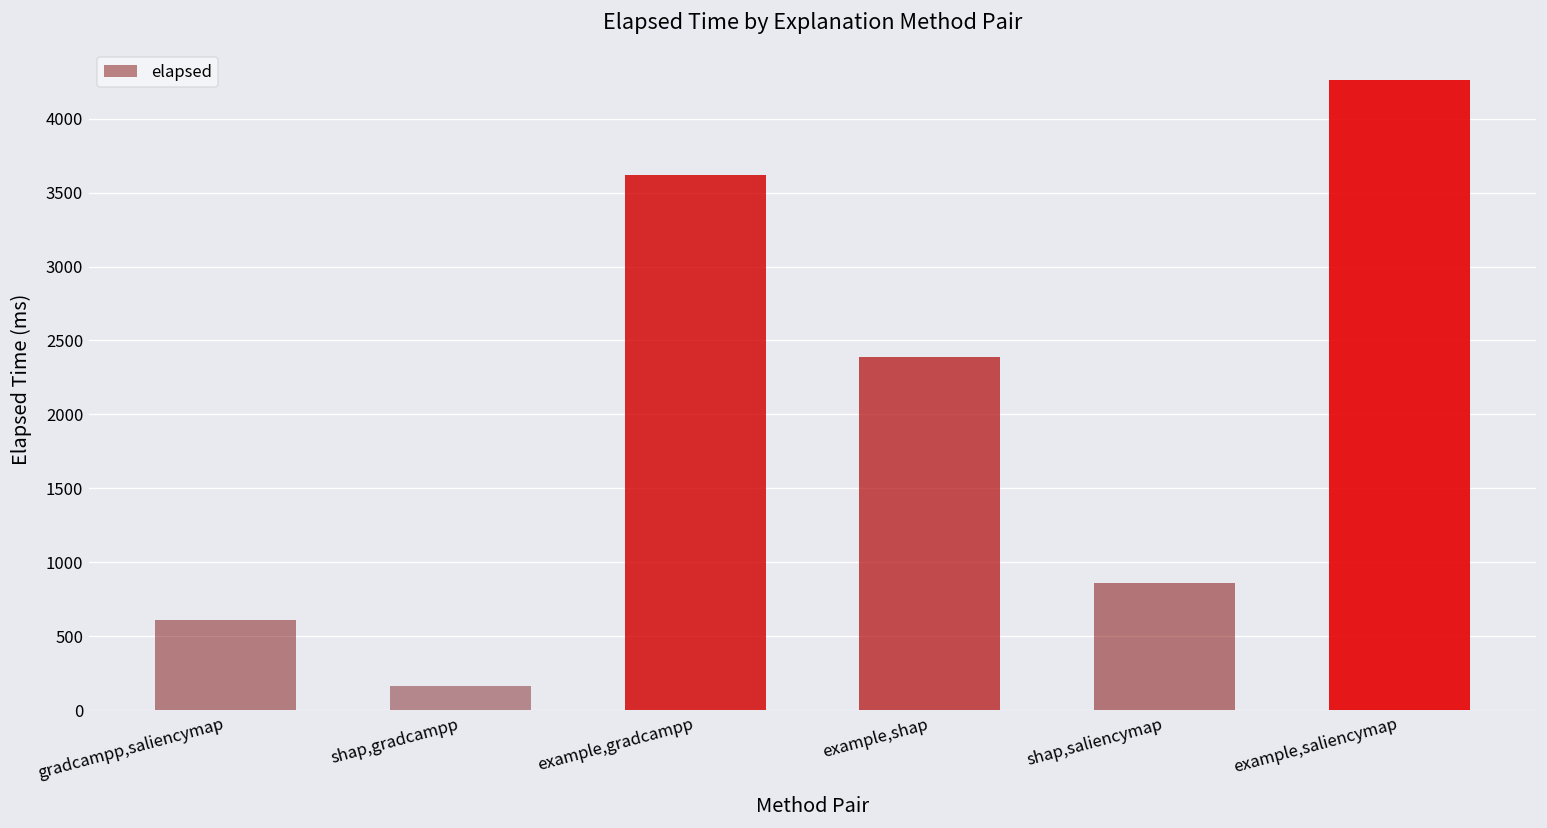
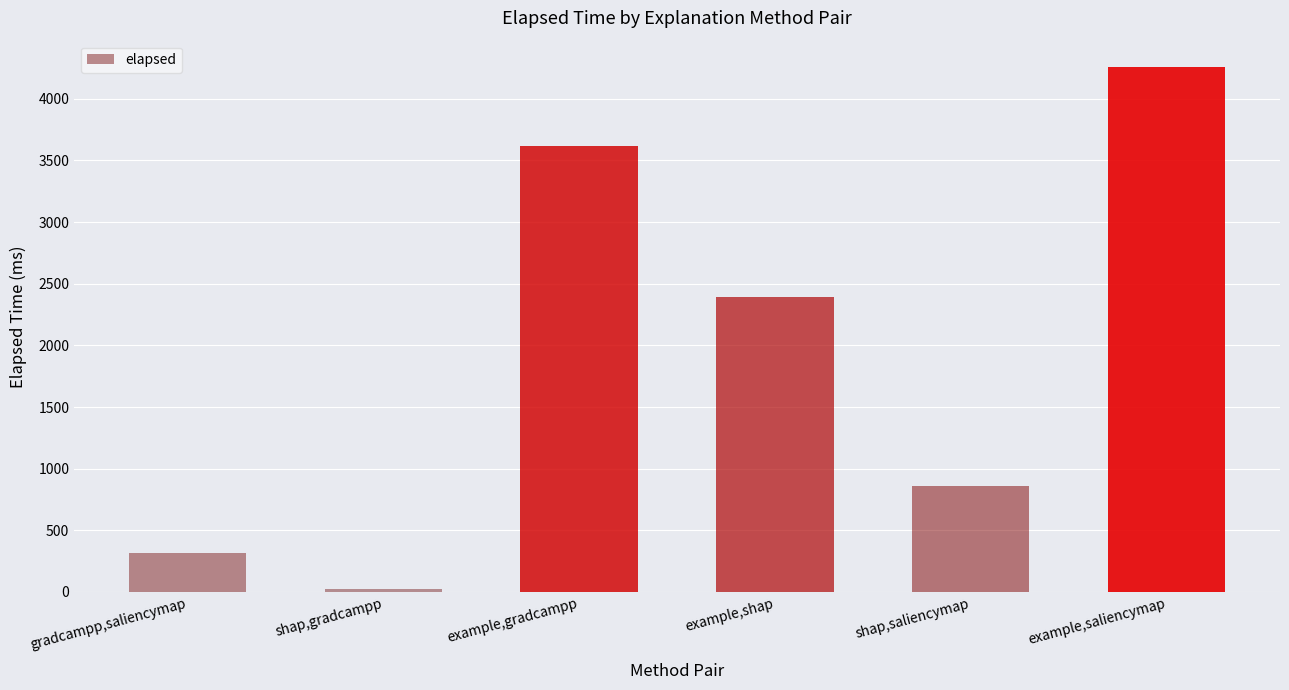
  {
-   "gradcampp,saliencymap": 610,
-   "shap,gradcampp": 160,
+   "gradcampp,saliencymap": 310,
+   "shap,gradcampp": 30,
    "example,gradcampp": 3620,
    "example,shap": 2390,
    "shap,saliencymap": 860,
    "example,saliencymap": 4260
  }
